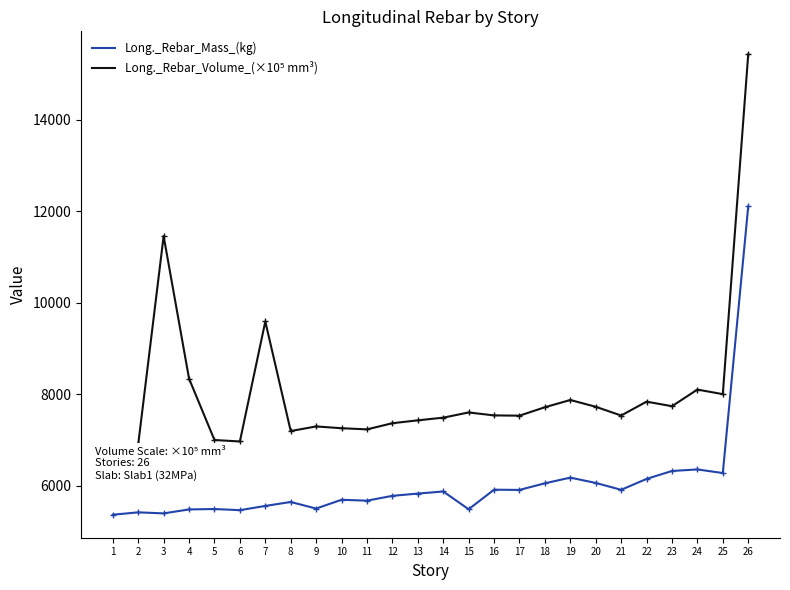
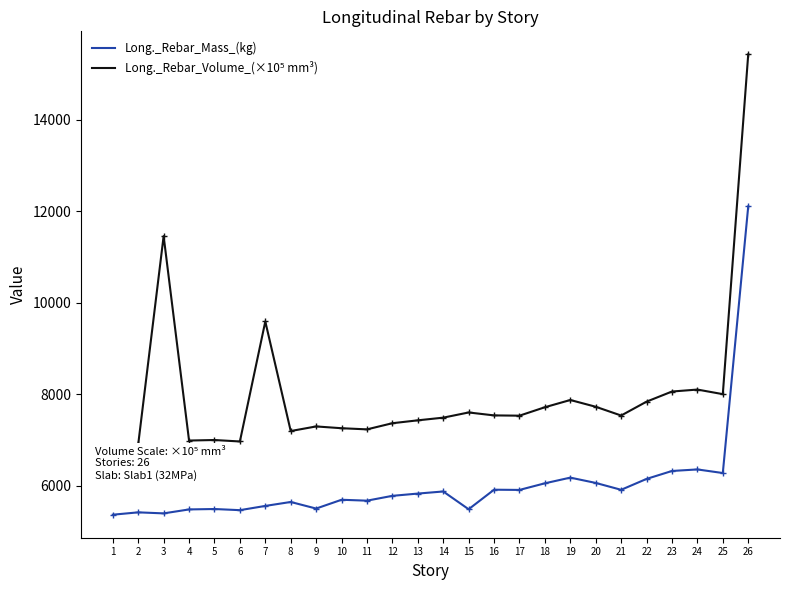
  {
    "Long._Rebar_Mass_(kg)": {
      "1": 5400,
      "2": 5400,
      "3": 5400,
      "4": 5500,
      "5": 5500,
      "6": 5500,
      "7": 5600,
      "8": 5600,
      "9": 5500,
      "10": 5700,
      "11": 5700,
      "12": 5800,
      "13": 5800,
      "14": 5900,
      "15": 5500,
      "16": 5900,
      "17": 5900,
      "18": 6100,
      "19": 6200,
      "20": 6100,
      "21": 5900,
      "22": 6200,
      "23": 6300,
      "24": 6400,
      "25": 6300,
      "26": 12100
    },
    "Long._Rebar_Volume_(×10⁵ mm³)": {
      "3": 11500,
-     "4": 8300,
+     "4": 7000,
      "5": 7000,
      "6": 7000,
      "7": 9600,
      "8": 7200,
      "9": 7300,
      "10": 7300,
      "11": 7200,
      "12": 7400,
      "13": 7400,
      "14": 7500,
      "15": 7600,
      "16": 7500,
      "17": 7500,
      "18": 7700,
      "19": 7900,
      "20": 7700,
      "21": 7500,
      "22": 7800,
-     "23": 7700,
+     "23": 8100,
      "24": 8100,
      "25": 8000,
      "26": 15400
    }
  }
